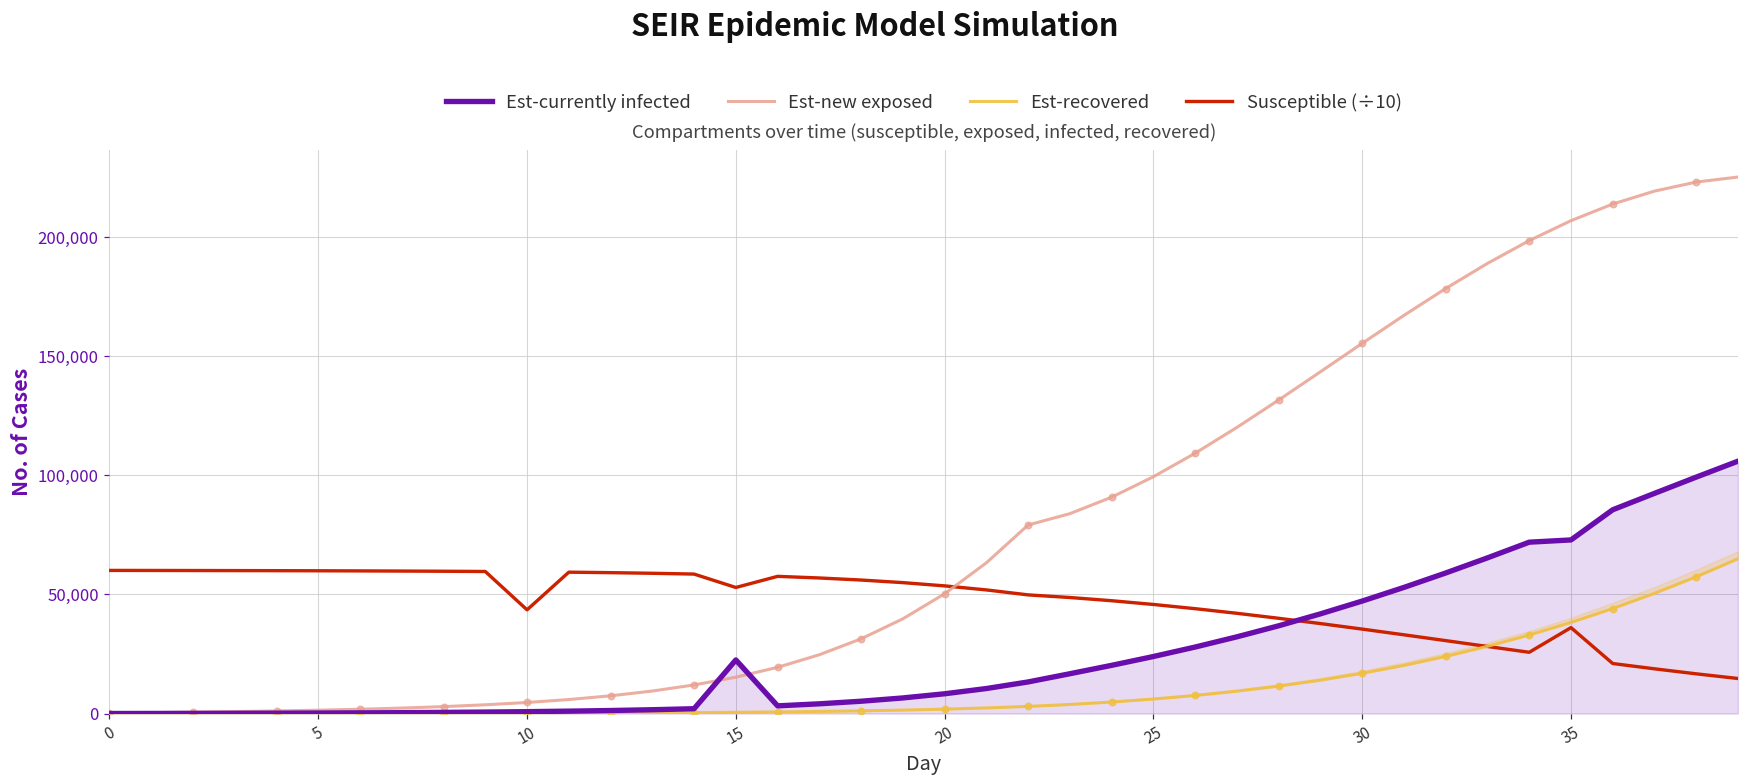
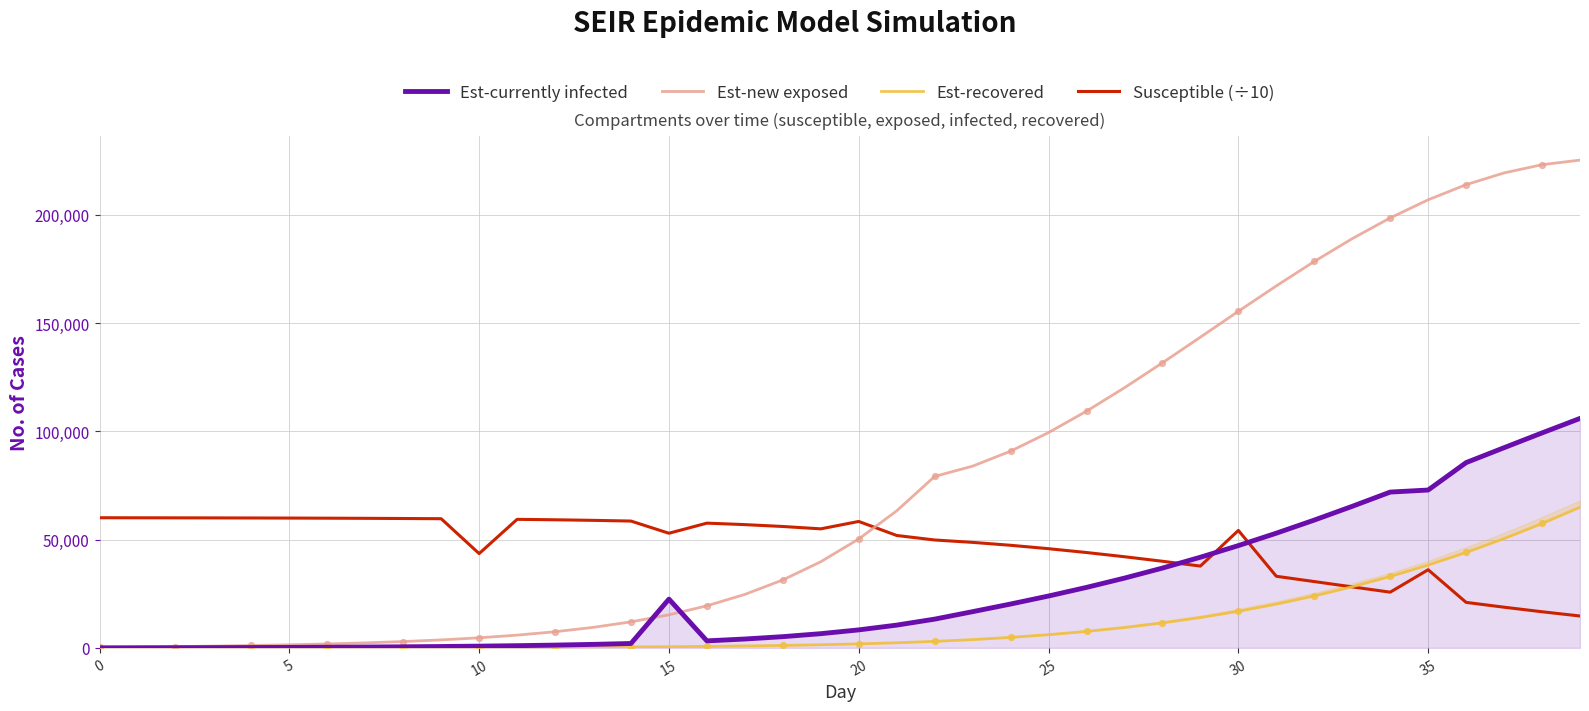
  {
    "Est-currently infected": {
      "15": "23,000",
      "20": "8,000",
      "25": "24,000",
      "30": "47,000",
      "35": "73,000"
    },
    "Susceptible (÷10)": {
      "0": "60,000",
      "5": "60,000",
      "10": "44,000",
      "15": "53,000",
-     "20": "54,000",
+     "20": "58,000",
      "25": "46,000",
-     "30": "35,000",
+     "30": "54,000",
      "35": "36,000"
    }
  }
